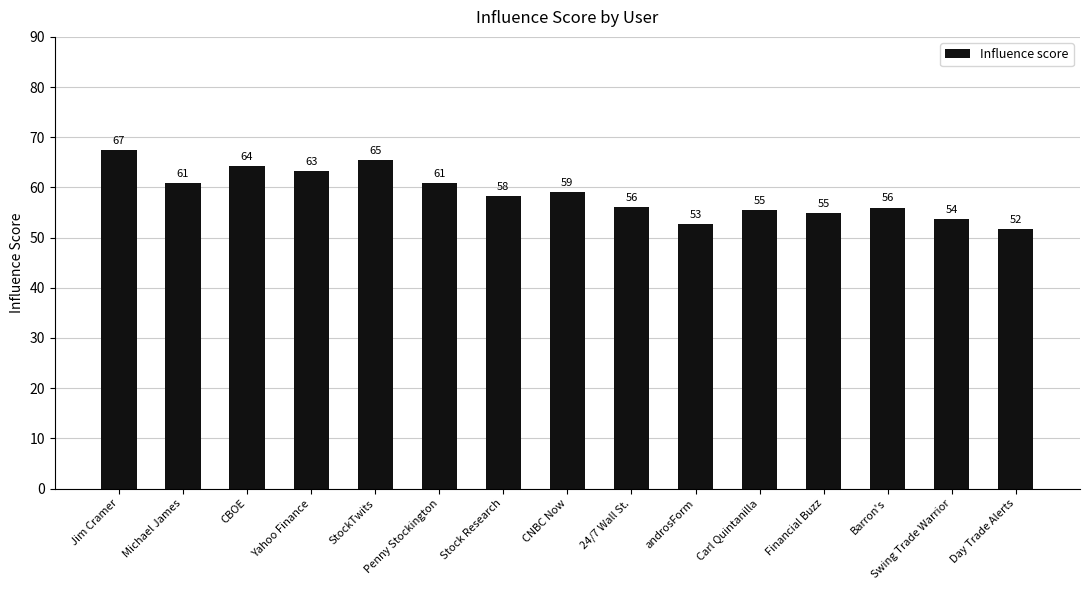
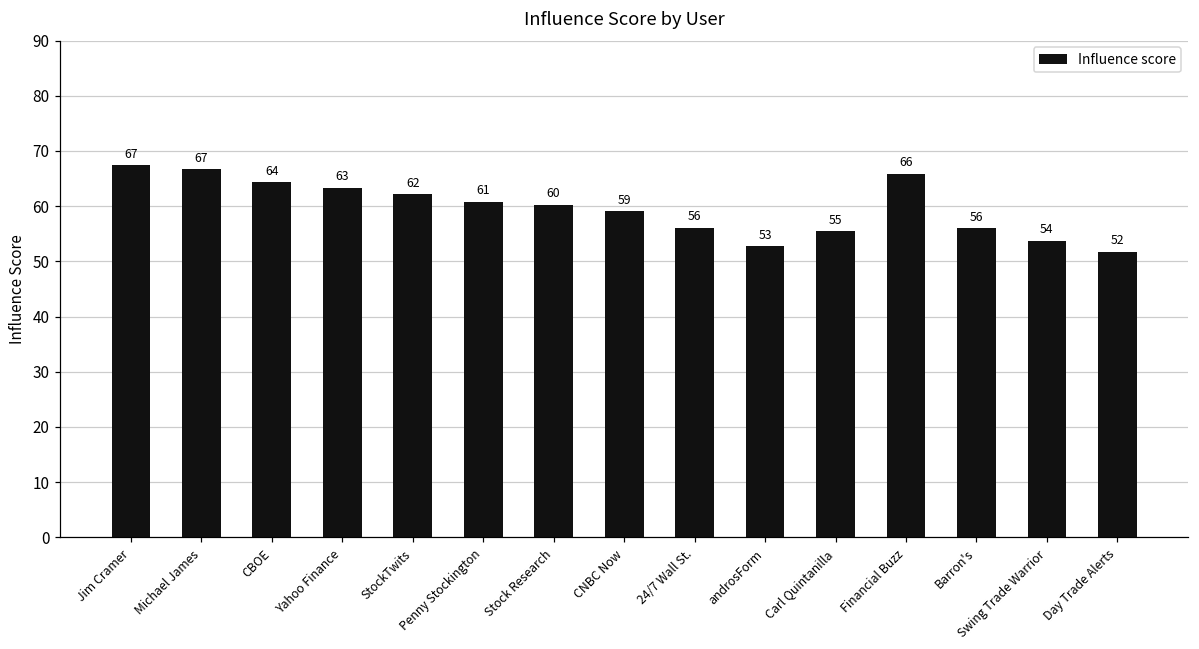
  {
    "Jim Cramer": 67,
-   "Michael James": 61,
+   "Michael James": 67,
    "CBOE": 64,
    "Yahoo Finance": 63,
-   "StockTwits": 65,
+   "StockTwits": 62,
    "Penny Stockington": 61,
-   "Stock Research": 58,
+   "Stock Research": 60,
    "CNBC Now": 59,
    "24/7 Wall St.": 56,
    "androsForm": 53,
    "Carl Quintanilla": 55,
-   "Financial Buzz": 55,
+   "Financial Buzz": 66,
    "Barron's": 56,
    "Swing Trade Warrior": 54,
    "Day Trade Alerts": 52
  }
